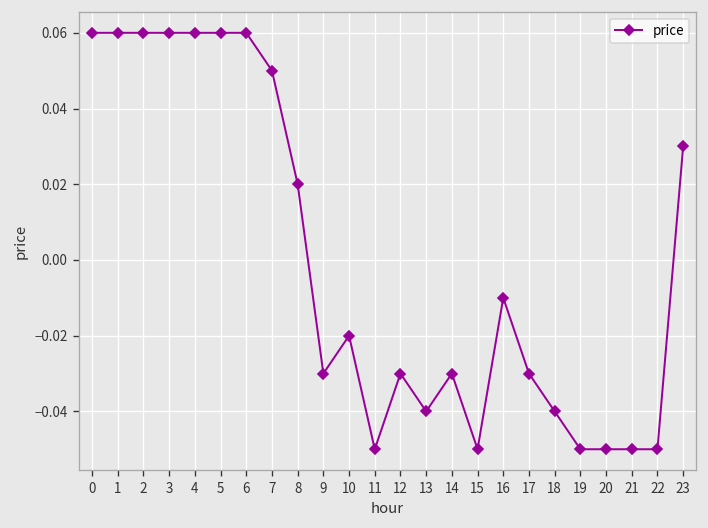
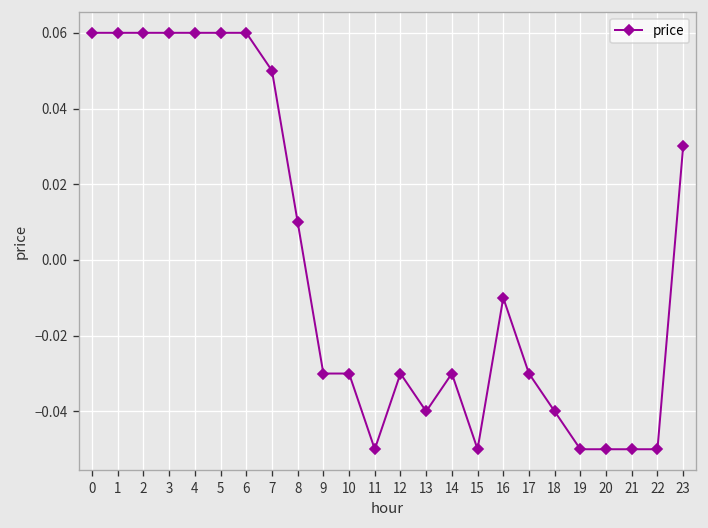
  {
    "0": 0.06,
    "1": 0.06,
    "2": 0.06,
    "3": 0.06,
    "4": 0.06,
    "5": 0.06,
    "6": 0.06,
    "7": 0.05,
-   "8": 0.02,
+   "8": 0.01,
    "9": -0.03,
-   "10": -0.02,
+   "10": -0.03,
    "11": -0.05,
    "12": -0.03,
    "13": -0.04,
    "14": -0.03,
    "15": -0.05,
    "16": -0.01,
    "17": -0.03,
    "18": -0.04,
    "19": -0.05,
    "20": -0.05,
    "21": -0.05,
    "22": -0.05,
    "23": 0.03
  }
